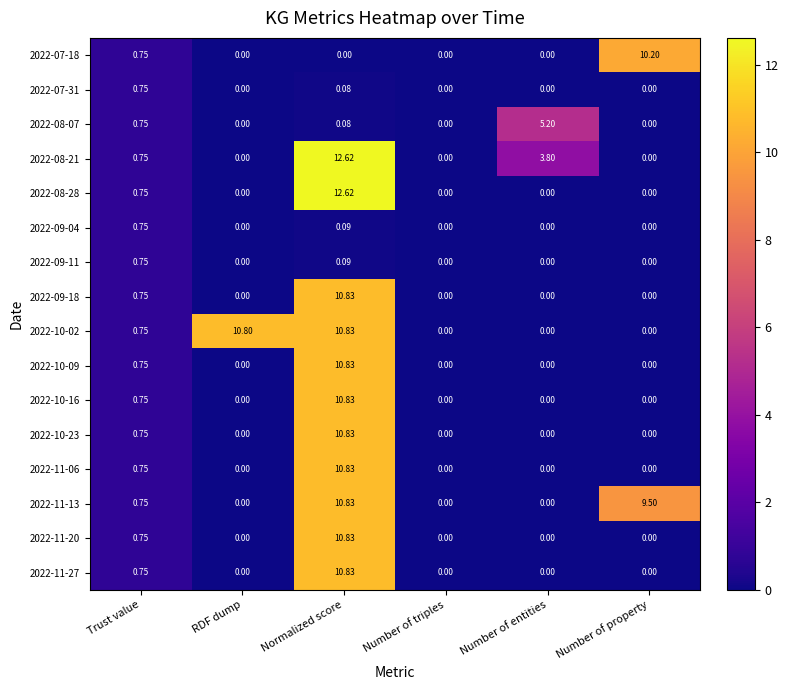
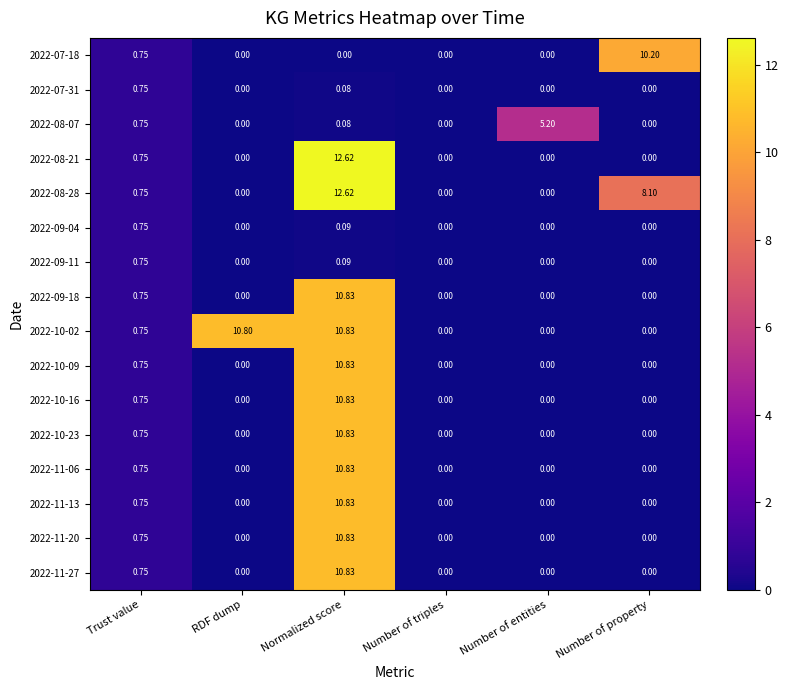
  {
    "2022-07-18": {
      "Trust value": 0.75,
      "RDF dump": 0.00,
      "Normalized score": 0.00,
      "Number of triples": 0.00,
      "Number of entities": 0.00,
      "Number of property": 10.20
    },
    "2022-07-31": {
      "Trust value": 0.75,
      "RDF dump": 0.00,
      "Normalized score": 0.08,
      "Number of triples": 0.00,
      "Number of entities": 0.00,
      "Number of property": 0.00
    },
    "2022-08-07": {
      "Trust value": 0.75,
      "RDF dump": 0.00,
      "Normalized score": 0.08,
      "Number of triples": 0.00,
      "Number of entities": 5.20,
      "Number of property": 0.00
    },
    "2022-08-21": {
      "Trust value": 0.75,
      "RDF dump": 0.00,
      "Normalized score": 12.62,
      "Number of triples": 0.00,
-     "Number of entities": 3.80,
+     "Number of entities": 0.00,
      "Number of property": 0.00
    },
    "2022-08-28": {
      "Trust value": 0.75,
      "RDF dump": 0.00,
      "Normalized score": 12.62,
      "Number of triples": 0.00,
      "Number of entities": 0.00,
-     "Number of property": 0.00
+     "Number of property": 8.10
    },
    "2022-09-04": {
      "Trust value": 0.75,
      "RDF dump": 0.00,
      "Normalized score": 0.09,
      "Number of triples": 0.00,
      "Number of entities": 0.00,
      "Number of property": 0.00
    },
    "2022-09-11": {
      "Trust value": 0.75,
      "RDF dump": 0.00,
      "Normalized score": 0.09,
      "Number of triples": 0.00,
      "Number of entities": 0.00,
      "Number of property": 0.00
    },
    "2022-09-18": {
      "Trust value": 0.75,
      "RDF dump": 0.00,
      "Normalized score": 10.83,
      "Number of triples": 0.00,
      "Number of entities": 0.00,
      "Number of property": 0.00
    },
    "2022-10-02": {
      "Trust value": 0.75,
      "RDF dump": 10.80,
      "Normalized score": 10.83,
      "Number of triples": 0.00,
      "Number of entities": 0.00,
      "Number of property": 0.00
    },
    "2022-10-09": {
      "Trust value": 0.75,
      "RDF dump": 0.00,
      "Normalized score": 10.83,
      "Number of triples": 0.00,
      "Number of entities": 0.00,
      "Number of property": 0.00
    },
    "2022-10-16": {
      "Trust value": 0.75,
      "RDF dump": 0.00,
      "Normalized score": 10.83,
      "Number of triples": 0.00,
      "Number of entities": 0.00,
      "Number of property": 0.00
    },
    "2022-10-23": {
      "Trust value": 0.75,
      "RDF dump": 0.00,
      "Normalized score": 10.83,
      "Number of triples": 0.00,
      "Number of entities": 0.00,
      "Number of property": 0.00
    },
    "2022-11-06": {
      "Trust value": 0.75,
      "RDF dump": 0.00,
      "Normalized score": 10.83,
      "Number of triples": 0.00,
      "Number of entities": 0.00,
      "Number of property": 0.00
    },
    "2022-11-13": {
      "Trust value": 0.75,
      "RDF dump": 0.00,
      "Normalized score": 10.83,
      "Number of triples": 0.00,
      "Number of entities": 0.00,
-     "Number of property": 9.50
+     "Number of property": 0.00
    },
    "2022-11-20": {
      "Trust value": 0.75,
      "RDF dump": 0.00,
      "Normalized score": 10.83,
      "Number of triples": 0.00,
      "Number of entities": 0.00,
      "Number of property": 0.00
    },
    "2022-11-27": {
      "Trust value": 0.75,
      "RDF dump": 0.00,
      "Normalized score": 10.83,
      "Number of triples": 0.00,
      "Number of entities": 0.00,
      "Number of property": 0.00
    }
  }
